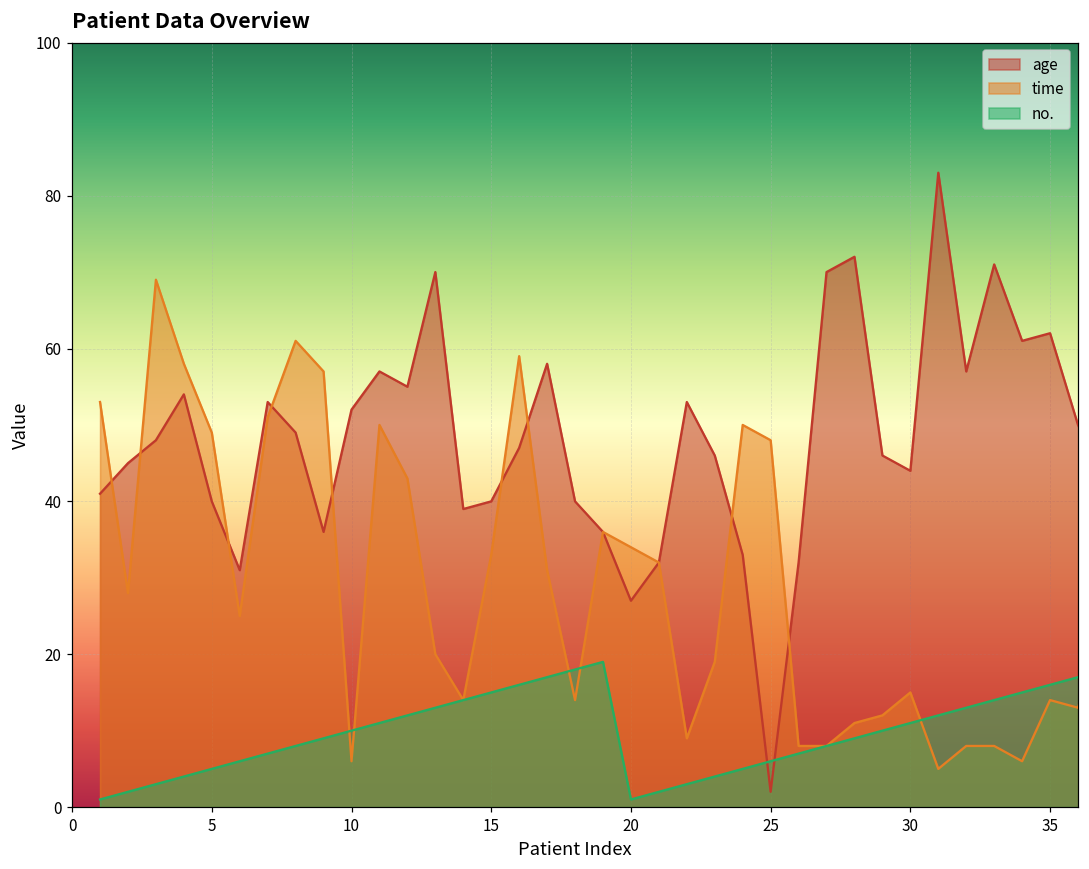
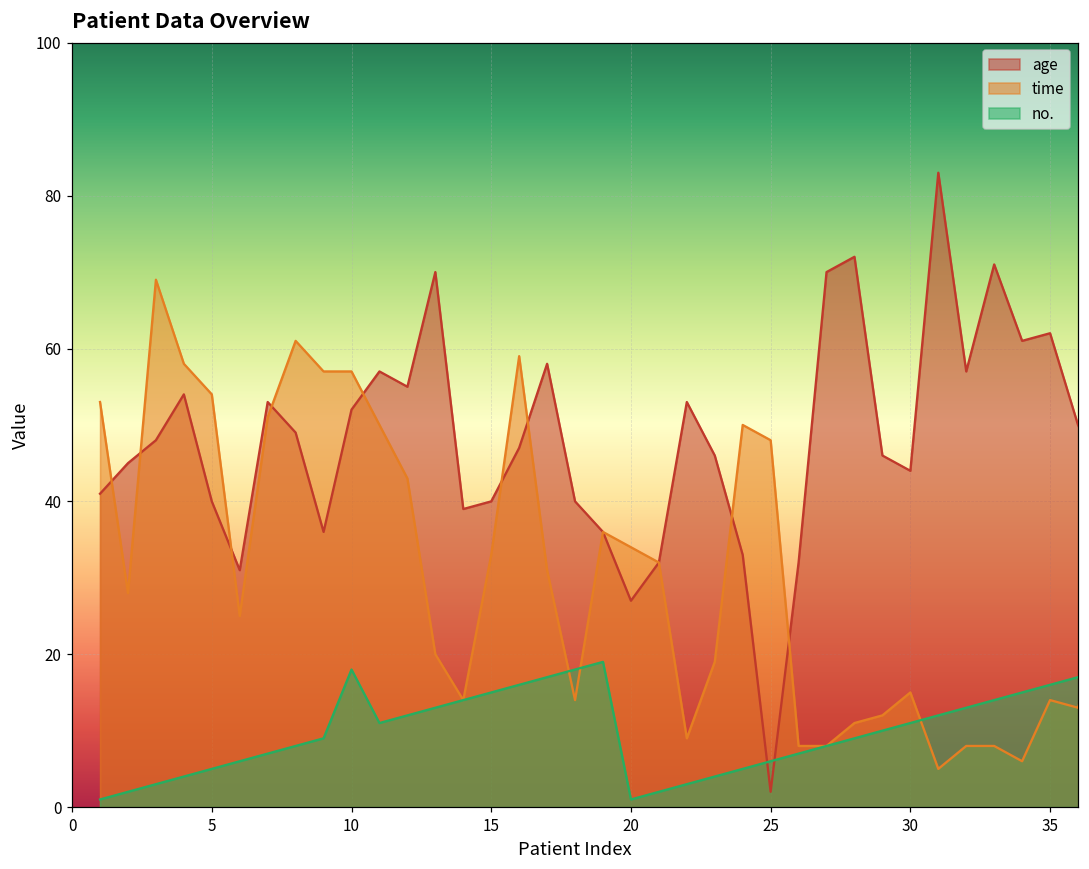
  {
    "age": {
      "5": 40,
      "10": 52,
      "15": 40,
      "20": 27,
      "25": 2,
      "30": 44,
      "35": 62
    },
    "time": {
-     "5": 49,
-     "10": 6,
+     "5": 54,
+     "10": 57,
      "15": 33,
      "20": 34,
      "25": 48,
      "30": 15,
      "35": 14
    },
    "no.": {
      "5": 5,
-     "10": 10,
+     "10": 18,
      "15": 15,
      "20": 1,
      "25": 6,
      "30": 11,
      "35": 16
    }
  }
